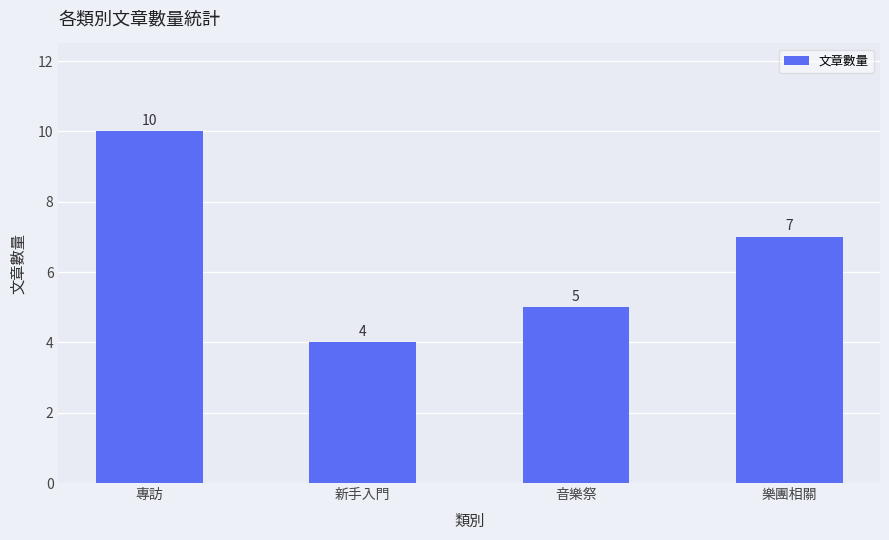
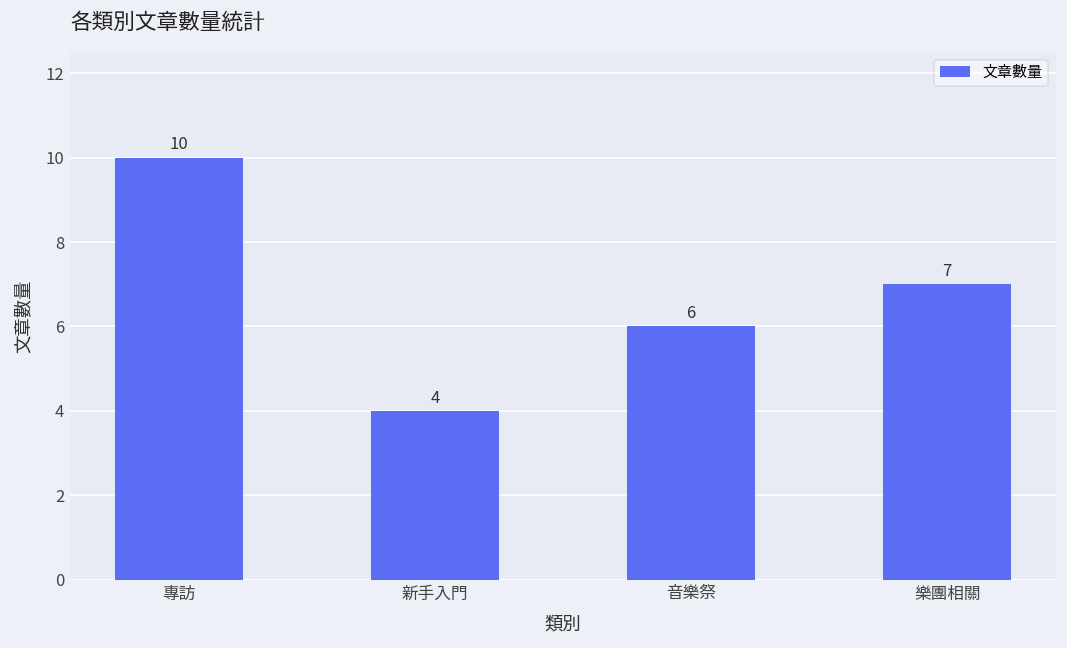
  {
    "專訪": 10,
    "新手入門": 4,
-   "音樂祭": 5,
+   "音樂祭": 6,
    "樂團相關": 7
  }
